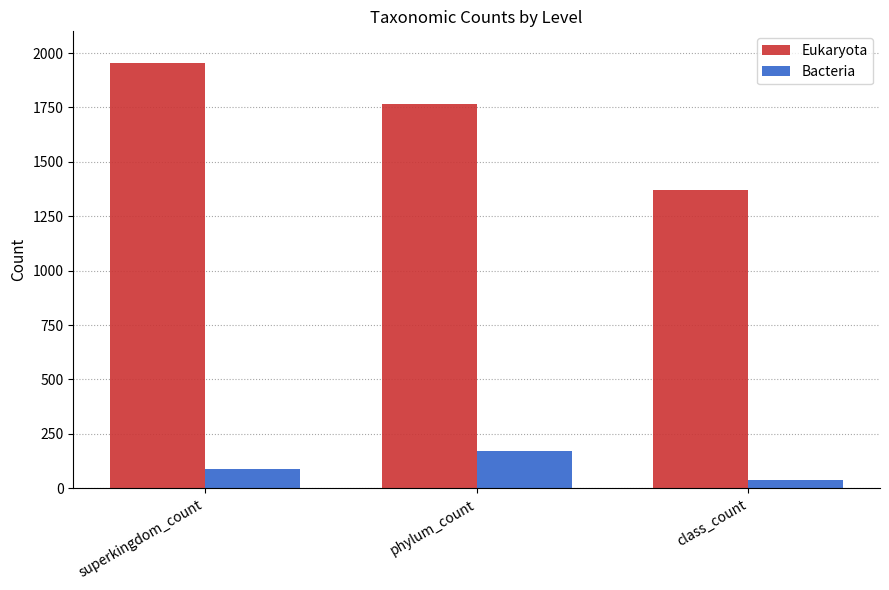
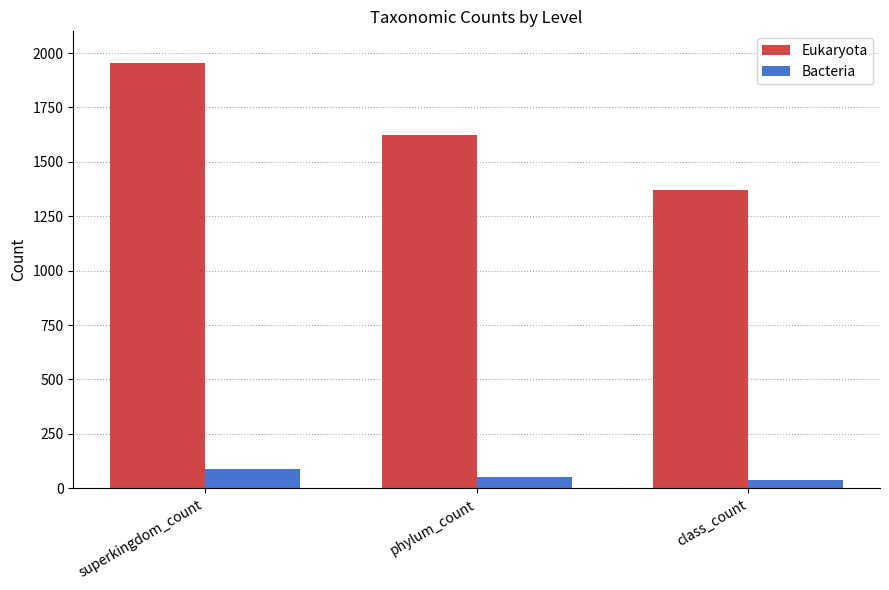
  {
    "Eukaryota": {
      "superkingdom_count": 1960,
-     "phylum_count": 1770,
+     "phylum_count": 1620,
      "class_count": 1370
    },
    "Bacteria": {
      "superkingdom_count": 90,
-     "phylum_count": 170,
+     "phylum_count": 50,
      "class_count": 40
    }
  }
